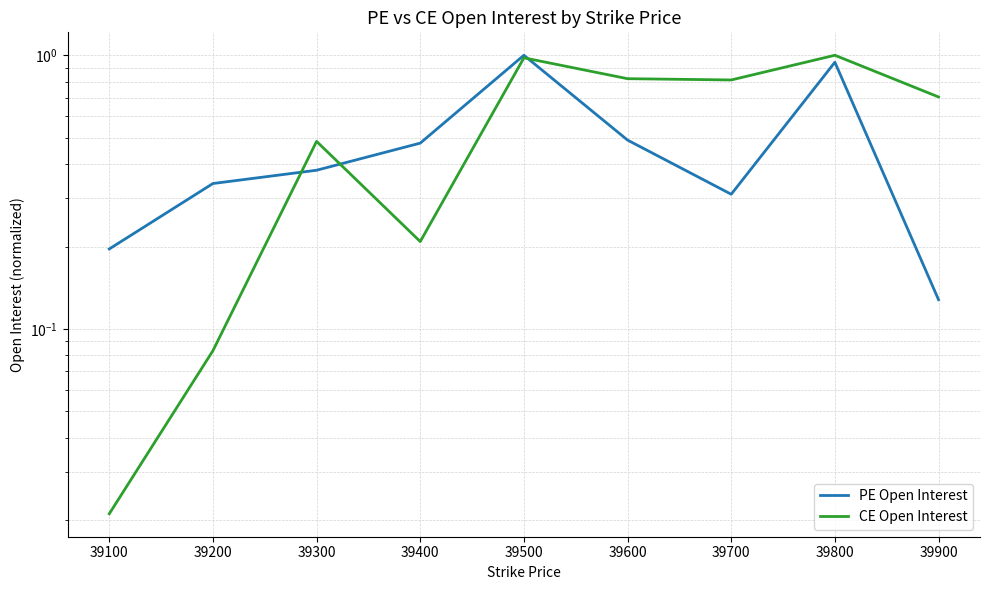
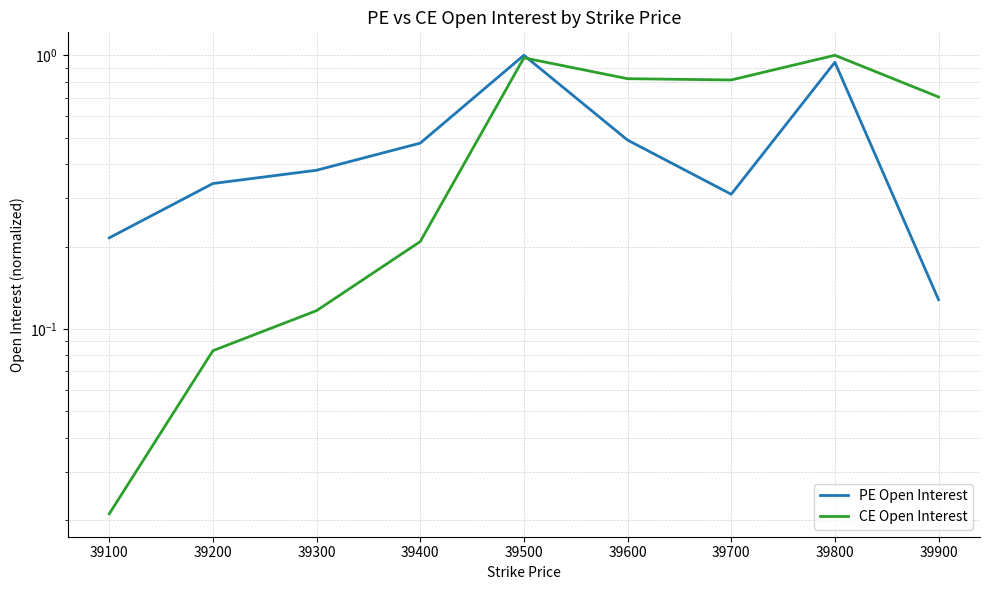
  {
    "PE Open Interest": {
-     "39100": 0.20,
+     "39100": 0.22,
      "39200": 0.34,
      "39300": 0.38,
      "39400": 0.48,
      "39600": 0.49,
      "39700": 0.31,
      "39800": 0.94,
      "39900": 0.13
    },
    "CE Open Interest": {
      "39100": 0.021,
      "39200": 0.083,
-     "39300": 0.48,
+     "39300": 0.117,
      "39400": 0.21,
      "39600": 0.82,
      "39700": 0.81,
      "39800": 1.00,
      "39900": 0.70
    }
  }
